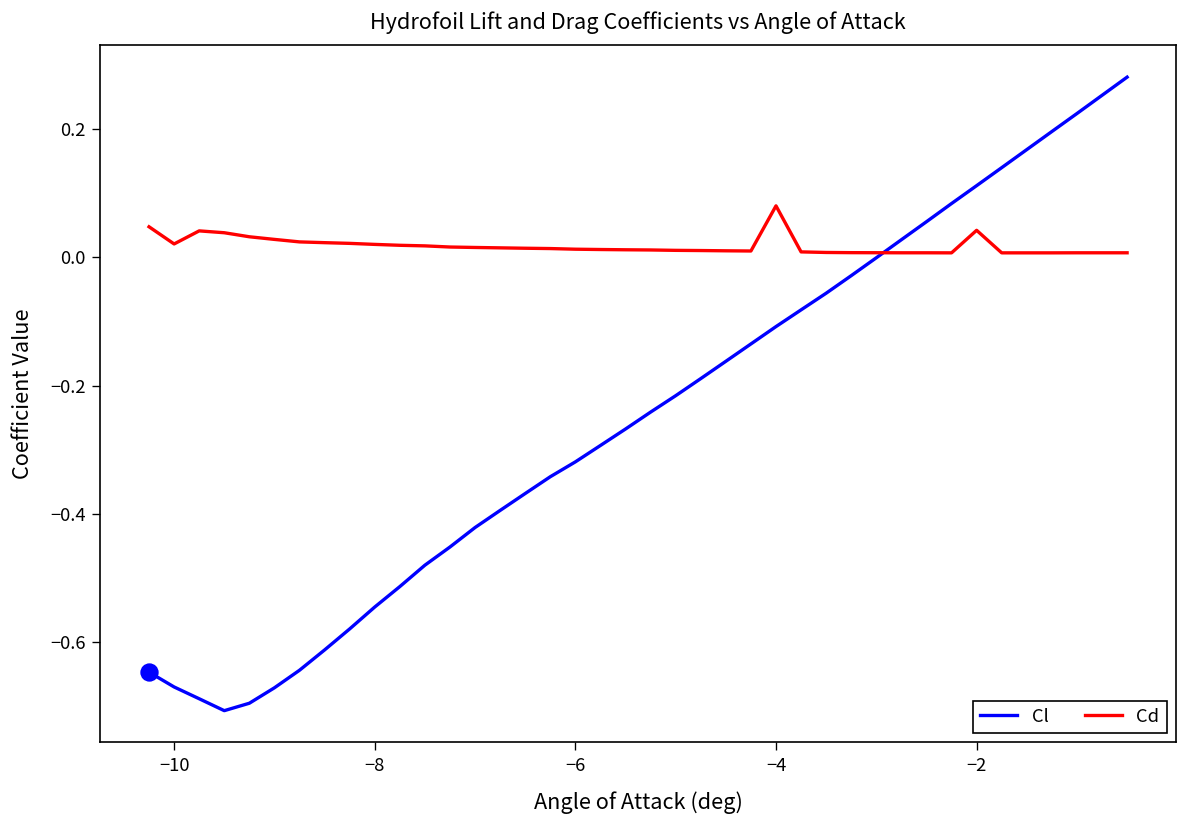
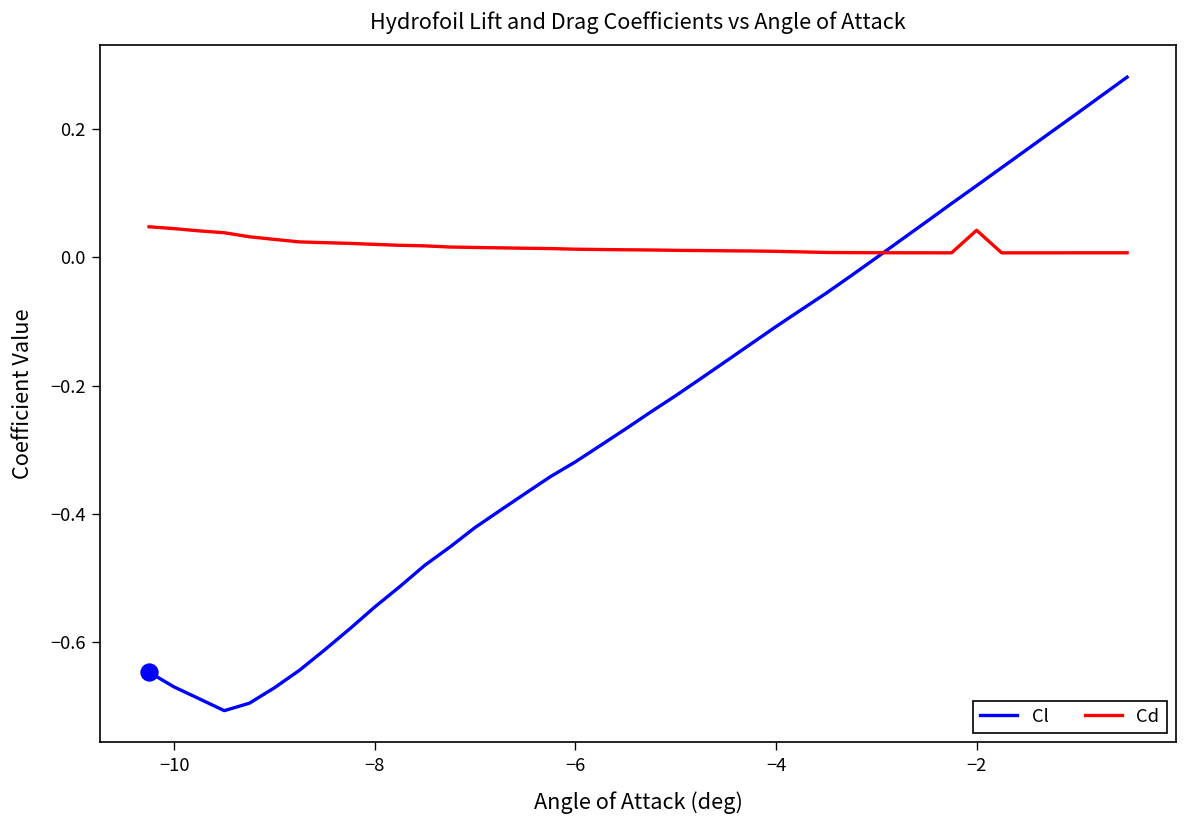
  {
    "Cd": {
-     "−10": 0.02,
+     "−10": 0.04,
      "−8": 0.02,
      "−6": 0.01,
-     "−4": 0.08,
+     "−4": 0.01,
      "−2": 0.04
    }
  }
